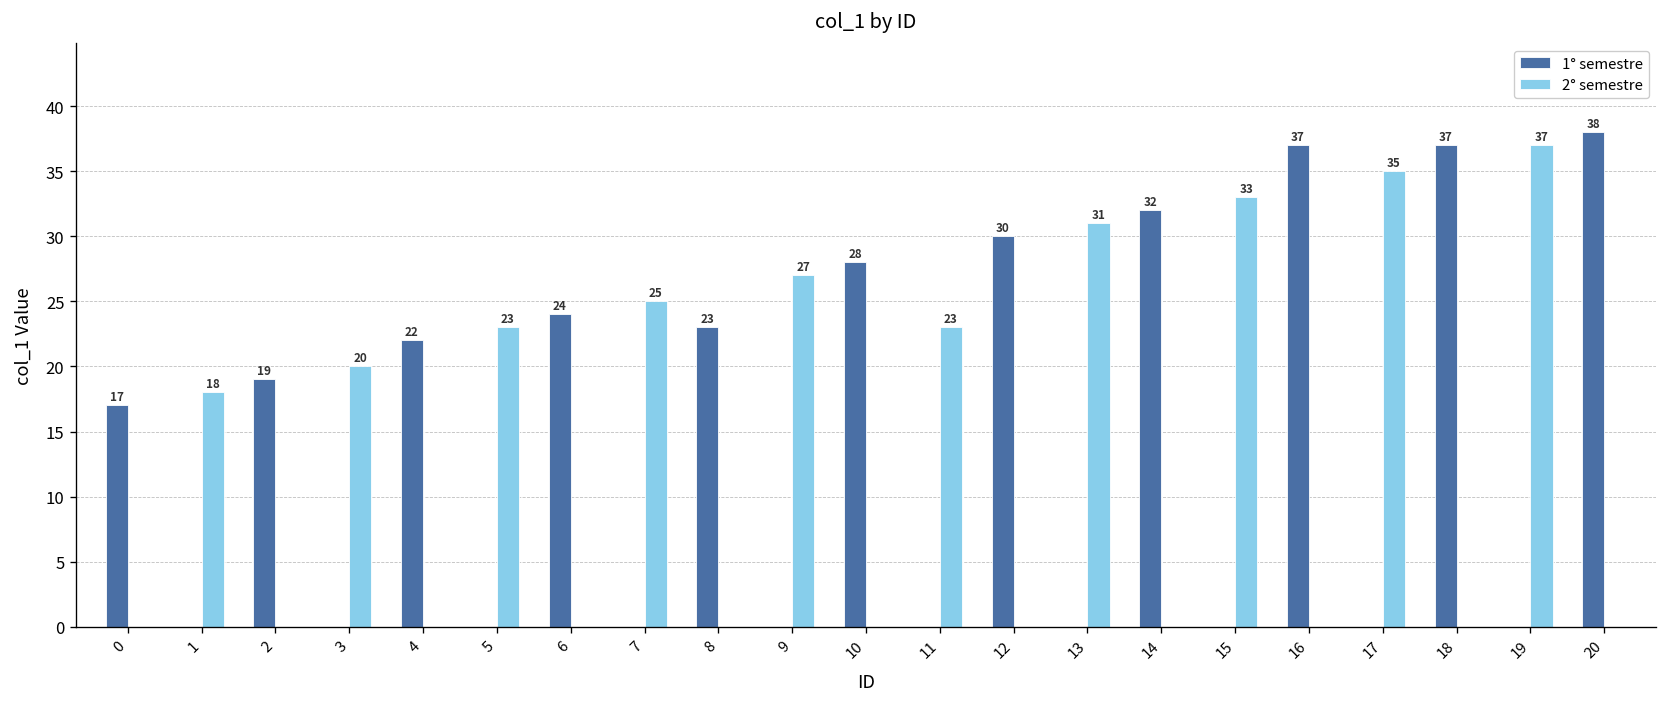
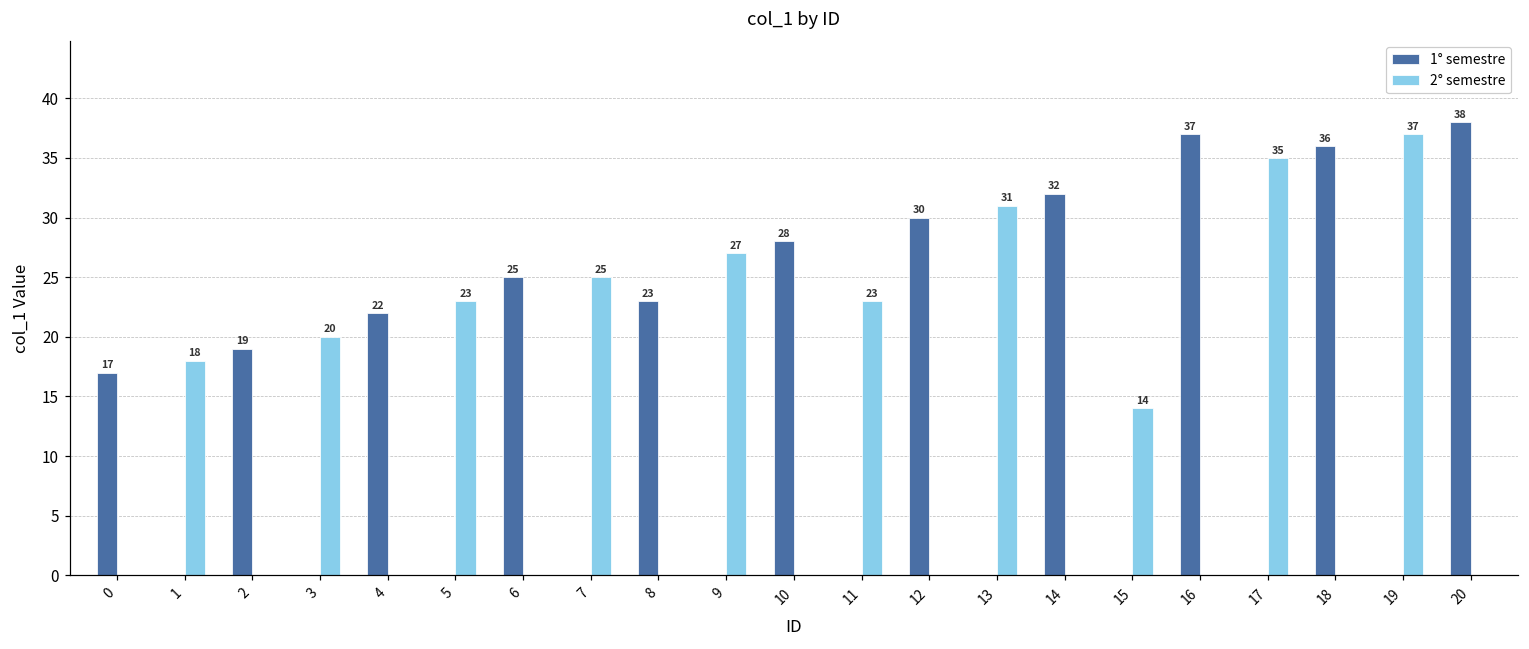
  {
    "1° semestre": {
      "0": 17,
      "2": 19,
      "4": 22,
-     "6": 24,
+     "6": 25,
      "8": 23,
      "10": 28,
      "12": 30,
      "14": 32,
      "16": 37,
-     "18": 37,
+     "18": 36,
      "20": 38
    },
    "2° semestre": {
      "1": 18,
      "3": 20,
      "5": 23,
      "7": 25,
      "9": 27,
      "11": 23,
      "13": 31,
-     "15": 33,
+     "15": 14,
      "17": 35,
      "19": 37
    }
  }
